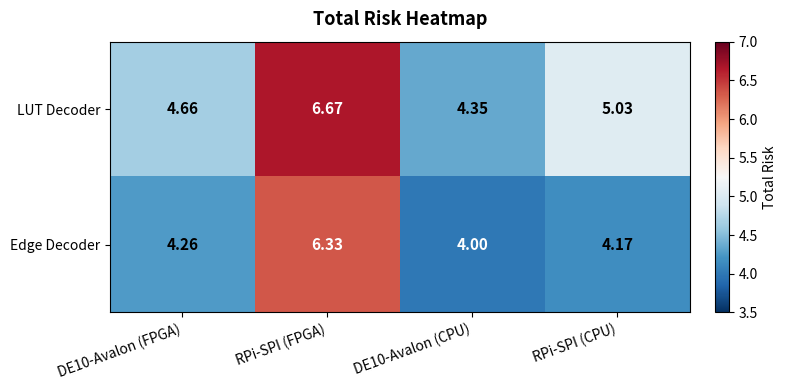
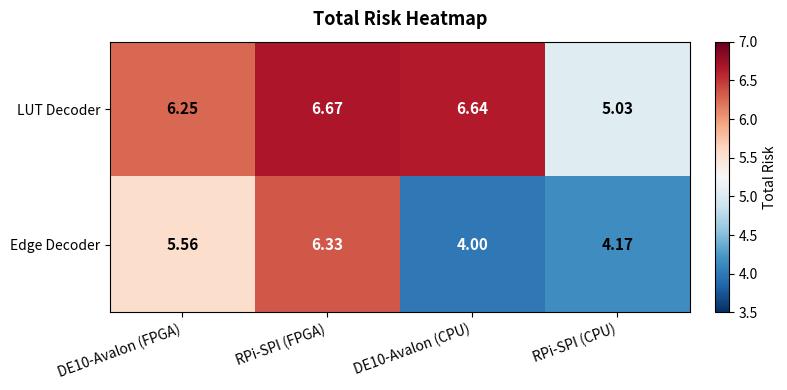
  {
    "LUT Decoder": {
-     "DE10-Avalon (FPGA)": 4.66,
+     "DE10-Avalon (FPGA)": 6.25,
      "RPi-SPI (FPGA)": 6.67,
-     "DE10-Avalon (CPU)": 4.35,
+     "DE10-Avalon (CPU)": 6.64,
      "RPi-SPI (CPU)": 5.03
    },
    "Edge Decoder": {
-     "DE10-Avalon (FPGA)": 4.26,
+     "DE10-Avalon (FPGA)": 5.56,
      "RPi-SPI (FPGA)": 6.33,
      "DE10-Avalon (CPU)": 4.00,
      "RPi-SPI (CPU)": 4.17
    }
  }
